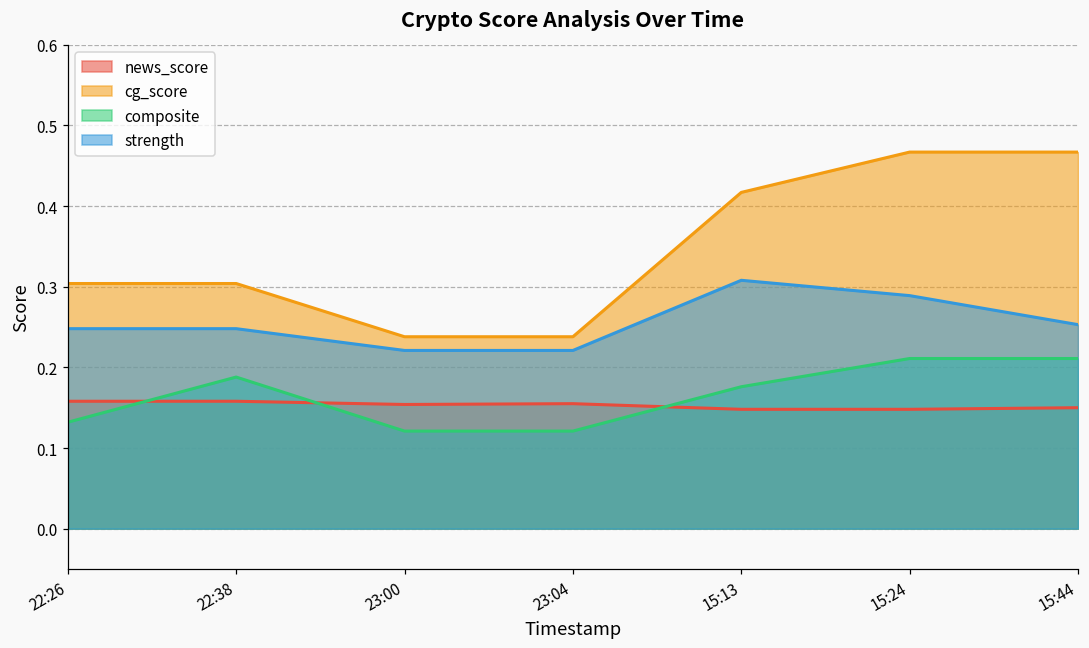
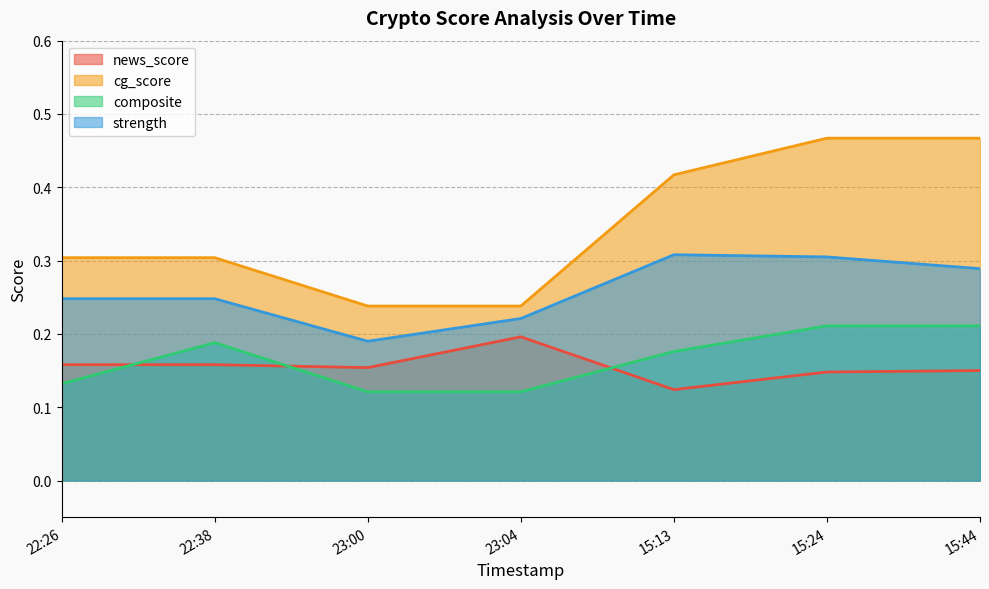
  {
    "news_score": {
      "22:26": 0.16,
      "22:38": 0.16,
      "23:00": 0.15,
-     "23:04": 0.16,
-     "15:13": 0.15,
+     "23:04": 0.20,
+     "15:13": 0.12,
      "15:24": 0.15,
      "15:44": 0.15
    },
    "cg_score": {
      "22:26": 0.30,
      "22:38": 0.30,
      "23:00": 0.24,
      "23:04": 0.24,
      "15:13": 0.42,
      "15:24": 0.47,
      "15:44": 0.47
    },
    "composite": {
      "22:26": 0.13,
      "22:38": 0.19,
      "23:00": 0.12,
      "23:04": 0.12,
      "15:13": 0.18,
      "15:24": 0.21,
      "15:44": 0.21
    },
    "strength": {
      "22:26": 0.25,
      "22:38": 0.25,
-     "23:00": 0.22,
+     "23:00": 0.19,
      "23:04": 0.22,
      "15:13": 0.31,
-     "15:24": 0.29,
-     "15:44": 0.25
+     "15:24": 0.31,
+     "15:44": 0.29
    }
  }
